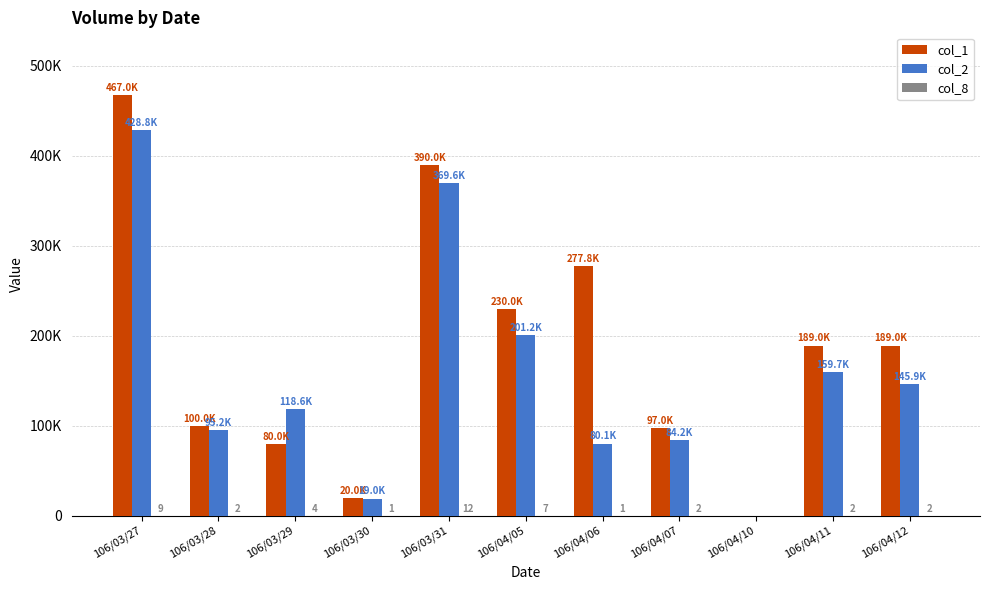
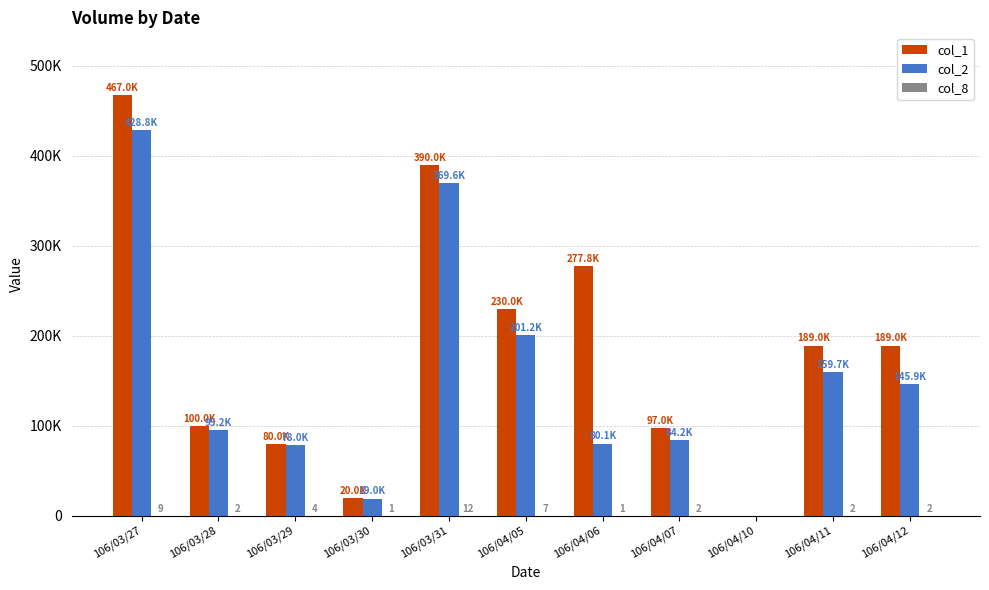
  {
    "col_1": {
      "106/03/27": "467.0K",
      "106/03/31": "390.0K",
      "106/04/05": "230.0K",
      "106/04/06": "277.8K",
      "106/04/07": "97.0K",
      "106/04/11": "189.0K",
      "106/04/12": "189.0K"
    },
    "col_2": {
      "106/03/27": "428.8K",
-     "106/03/29": "118.6K",
+     "106/03/29": "78.0K",
      "106/03/31": "369.6K",
      "106/04/05": "201.2K",
      "106/04/06": "80.1K",
      "106/04/07": "84.2K",
      "106/04/11": "159.7K",
      "106/04/12": "145.9K"
    },
    "col_8": {
      "106/03/27": "9",
      "106/03/28": "2",
      "106/03/29": "4",
      "106/03/30": "1",
      "106/03/31": "12",
      "106/04/05": "7",
      "106/04/06": "1",
      "106/04/07": "2",
      "106/04/11": "2",
      "106/04/12": "2"
    }
  }
